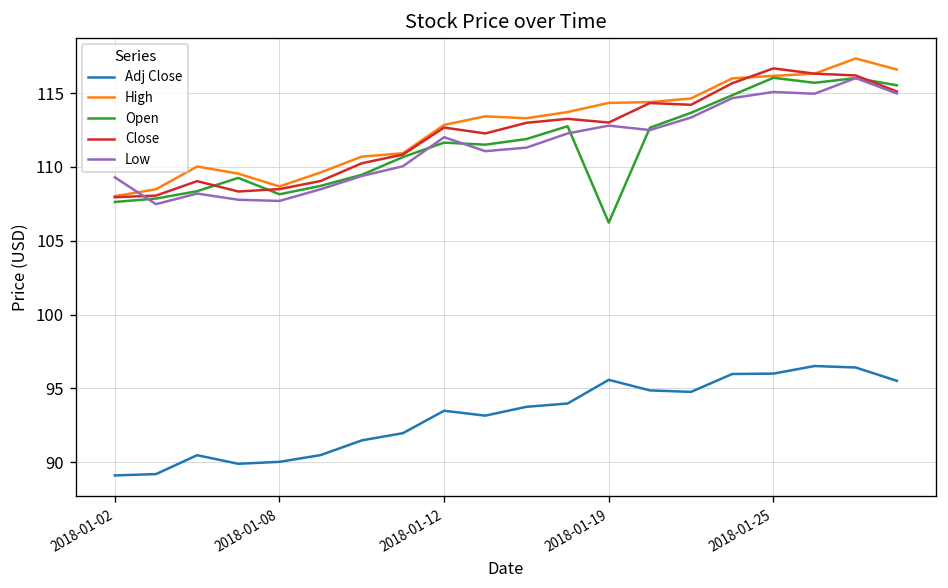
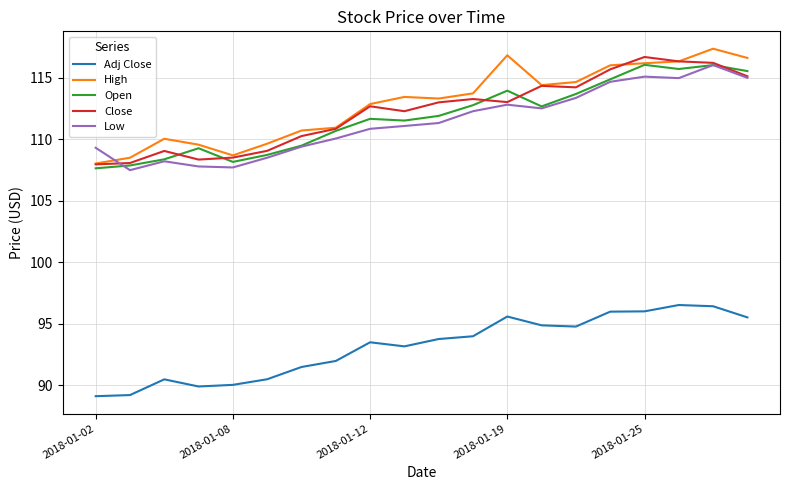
  {
    "Adj Close": {
      "2018-01-02": 89.1,
      "2018-01-08": 90.0,
      "2018-01-12": 93.5,
      "2018-01-19": 95.6,
      "2018-01-25": 96.0
    },
    "High": {
-     "2018-01-19": 114.3
+     "2018-01-19": 116.8
    },
    "Open": {
      "2018-01-02": 107.6,
      "2018-01-08": 108.2,
      "2018-01-12": 111.7,
-     "2018-01-19": 106.2
+     "2018-01-19": 113.9
    },
    "Close": {
      "2018-01-19": 113.0,
      "2018-01-25": 116.7
    },
    "Low": {
      "2018-01-02": 109.3,
      "2018-01-08": 107.7,
-     "2018-01-12": 112.0,
+     "2018-01-12": 110.8,
      "2018-01-19": 112.8,
      "2018-01-25": 115.1
    }
  }
